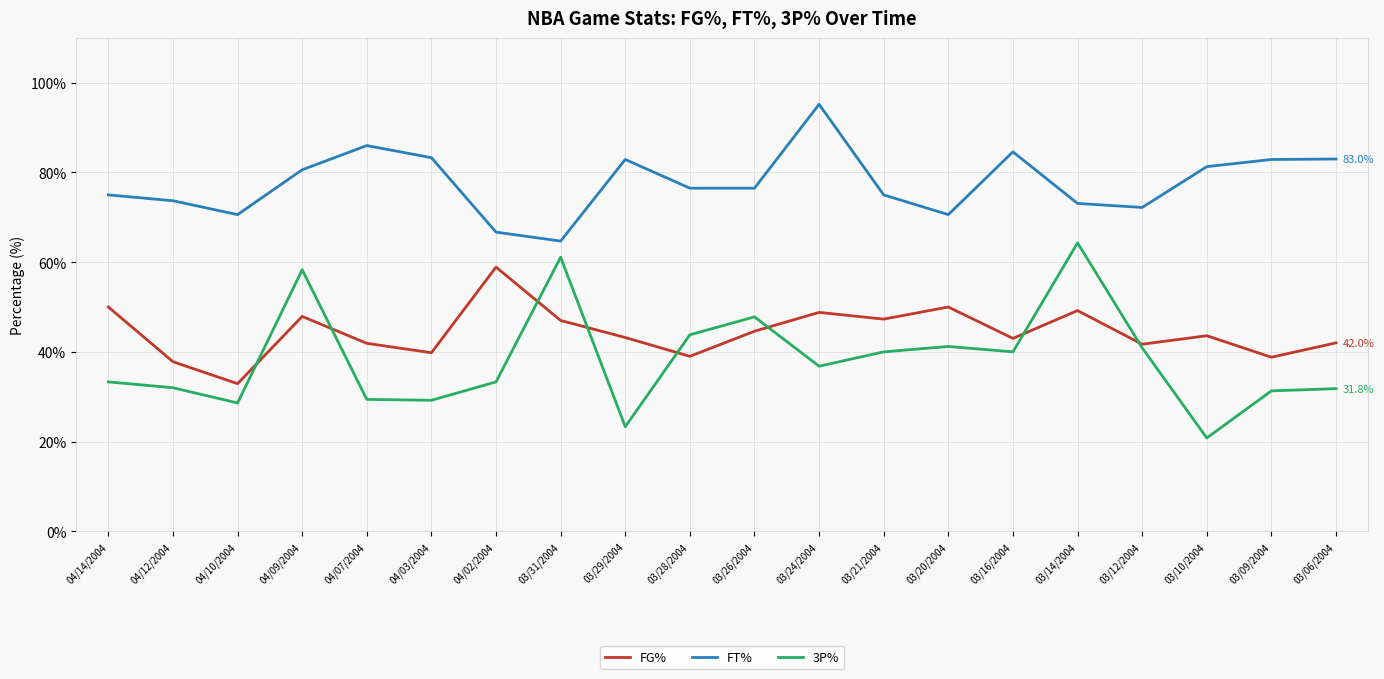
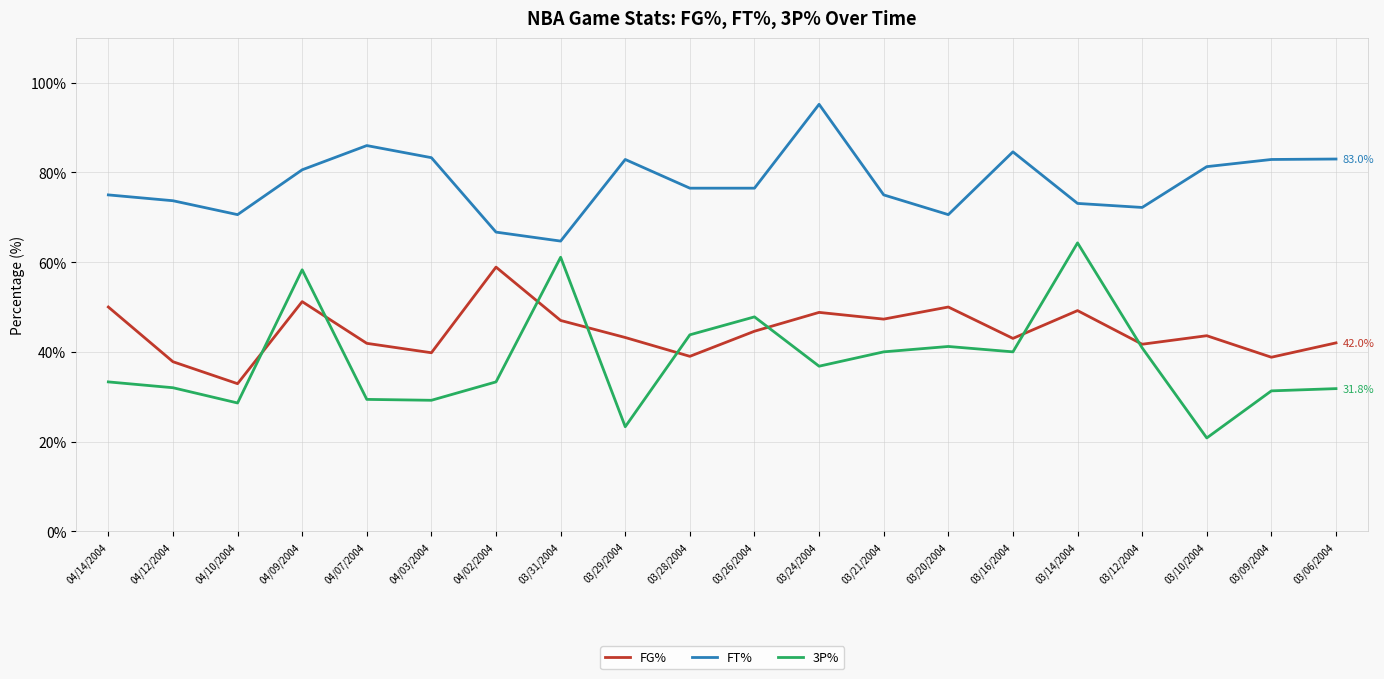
  {
    "FG%": {
      "04/14/2004": "50%",
      "04/12/2004": "38%",
      "04/10/2004": "33%",
-     "04/09/2004": "48%",
+     "04/09/2004": "51%",
      "04/07/2004": "42%",
      "04/03/2004": "40%",
      "04/02/2004": "59%",
      "03/31/2004": "47%",
      "03/29/2004": "43%",
      "03/28/2004": "39%",
      "03/26/2004": "45%",
      "03/24/2004": "49%",
      "03/21/2004": "47%",
      "03/20/2004": "50%",
      "03/16/2004": "43%",
      "03/14/2004": "49%",
      "03/12/2004": "42%",
      "03/10/2004": "44%",
      "03/09/2004": "39%"
    },
    "FT%": {
      "03/06/2004": "83.0%"
    },
    "3P%": {
      "03/06/2004": "31.8%"
    }
  }
